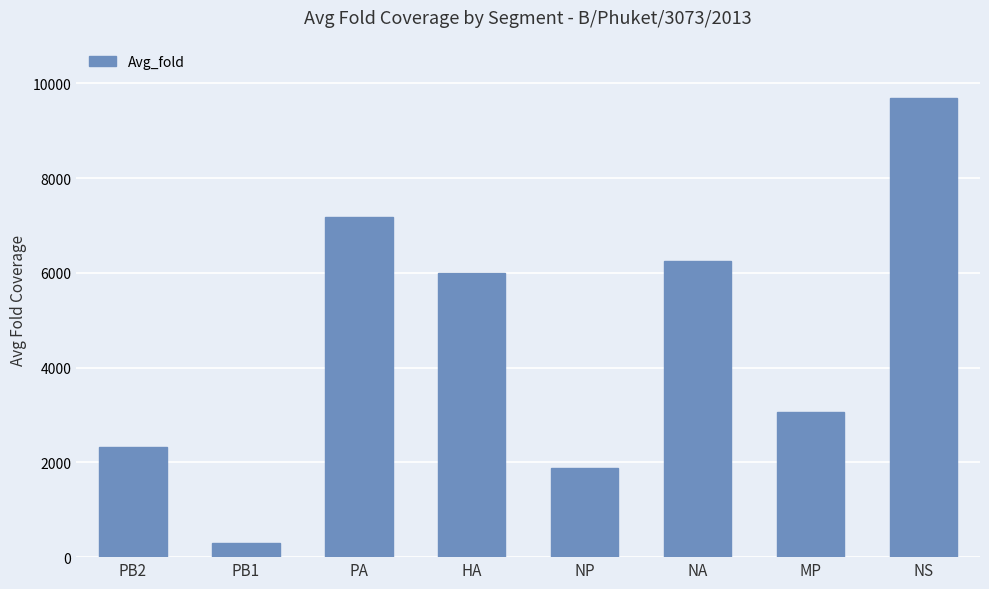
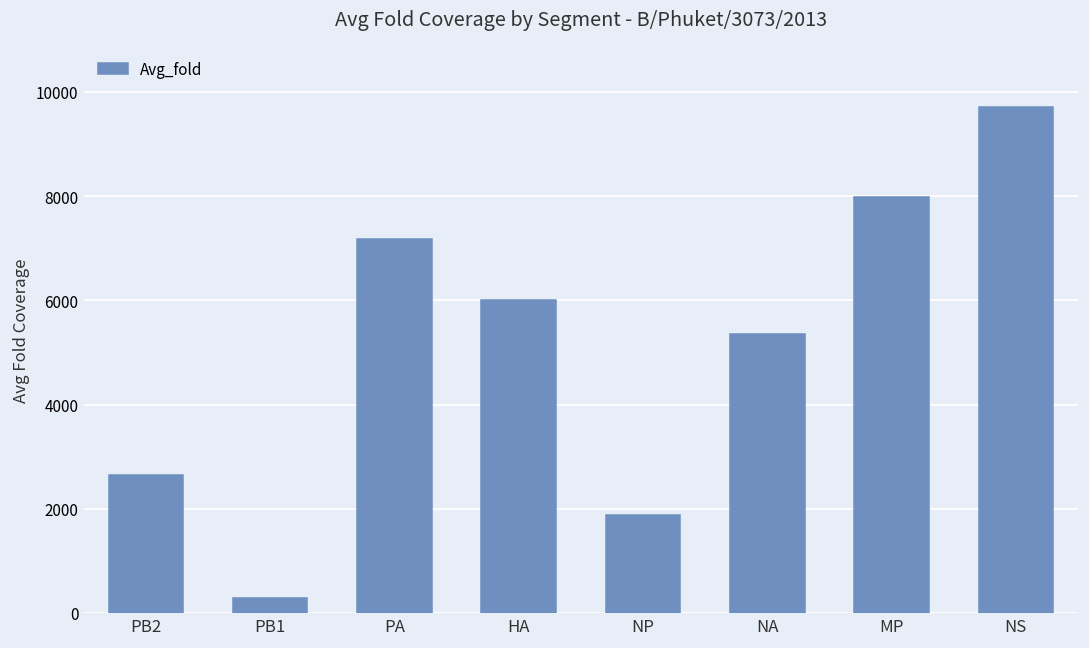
  {
-   "PB2": 2300,
+   "PB2": 2600,
    "PB1": 300,
    "PA": 7200,
    "HA": 6000,
    "NP": 1900,
-   "NA": 6200,
-   "MP": 3100,
+   "NA": 5300,
+   "MP": 8000,
    "NS": 9700
  }
